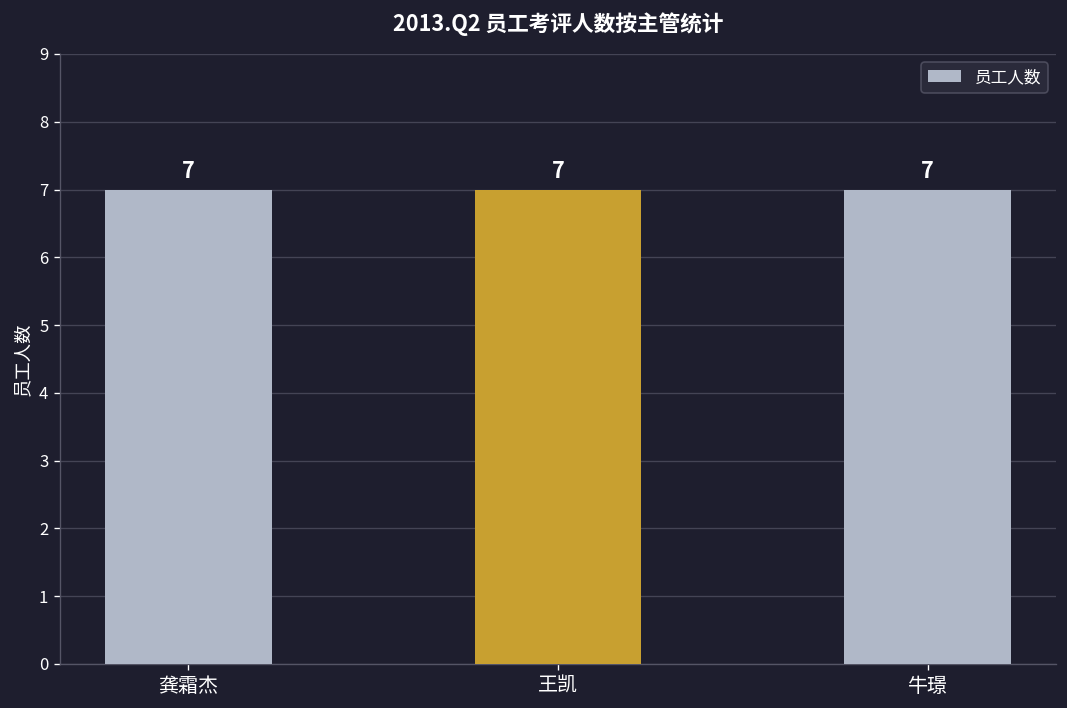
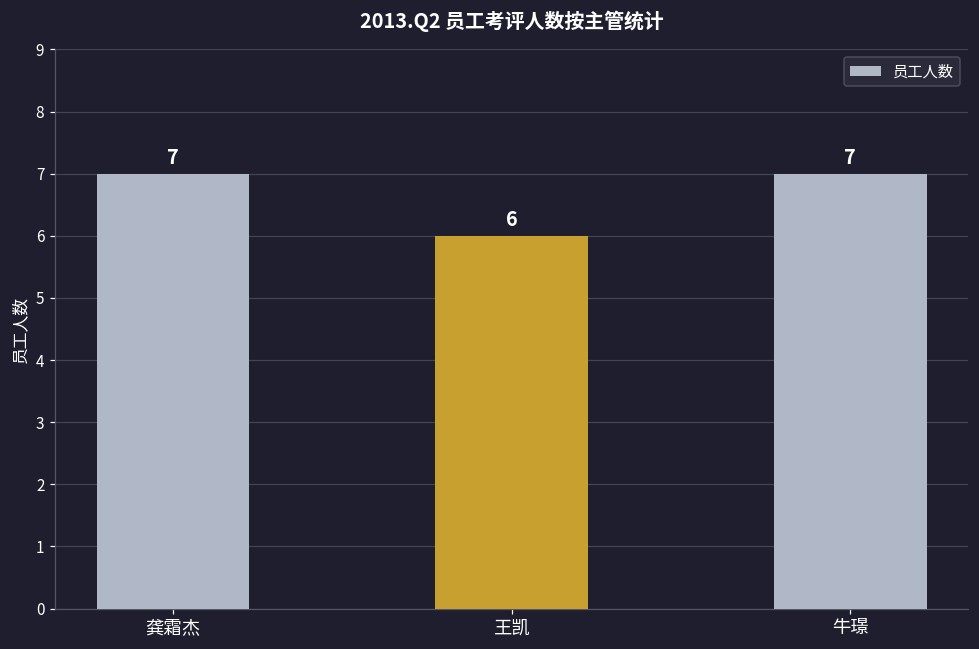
  {
    "龚霜杰": 7,
-   "王凯": 7,
+   "王凯": 6,
    "牛璟": 7
  }
